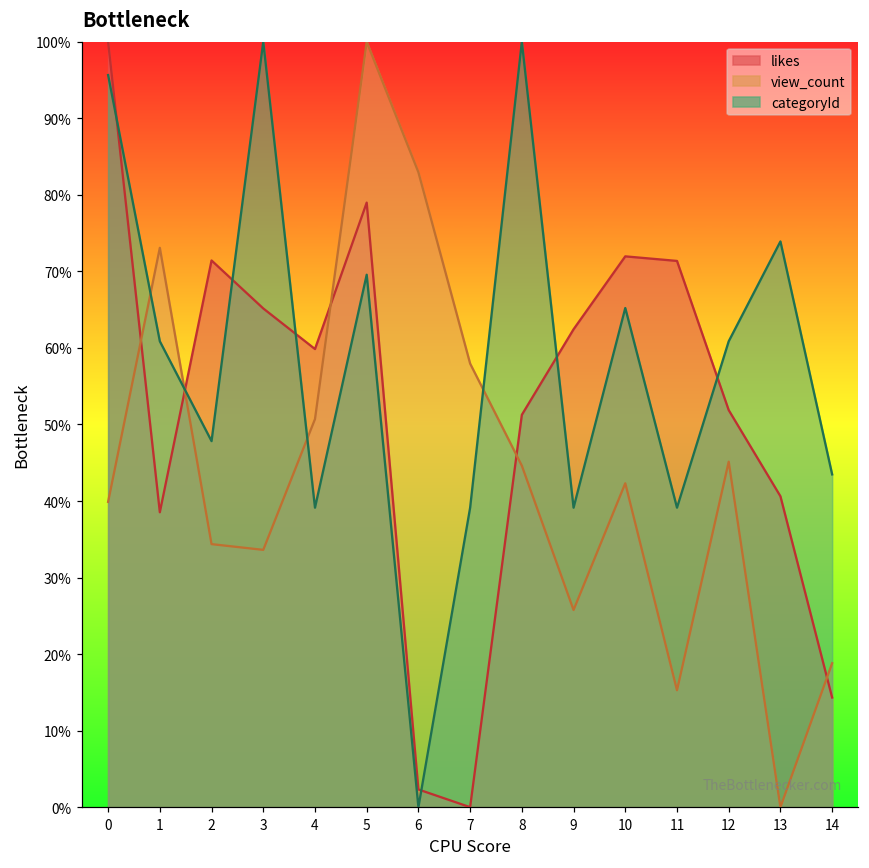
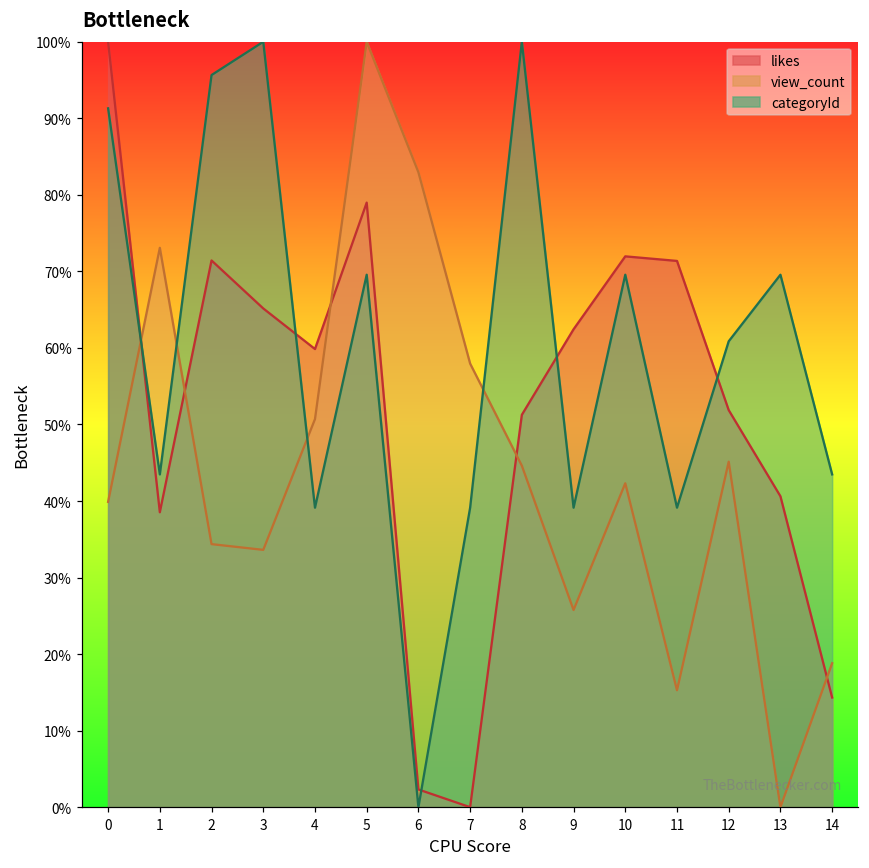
  {
    "categoryId": {
-     "0": "96%",
-     "1": "61%",
-     "2": "48%",
+     "0": "91%",
+     "1": "43%",
+     "2": "96%",
      "3": "100%",
      "4": "39%",
      "5": "70%",
      "6": "0%",
      "7": "39%",
      "8": "100%",
      "9": "39%",
-     "10": "65%",
+     "10": "70%",
      "11": "39%",
      "12": "61%",
-     "13": "74%",
+     "13": "70%",
      "14": "43%"
    }
  }
